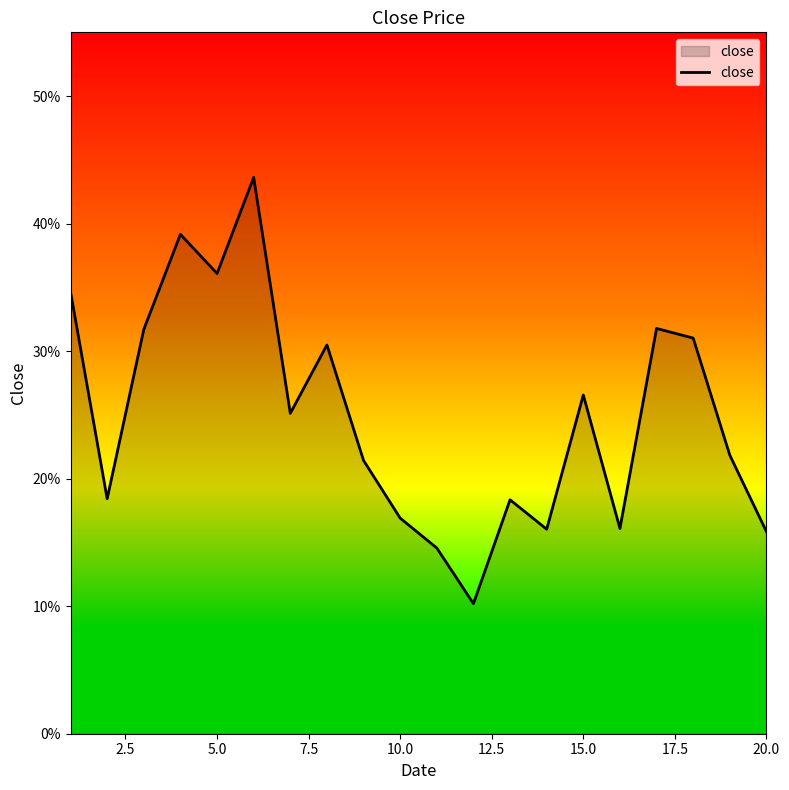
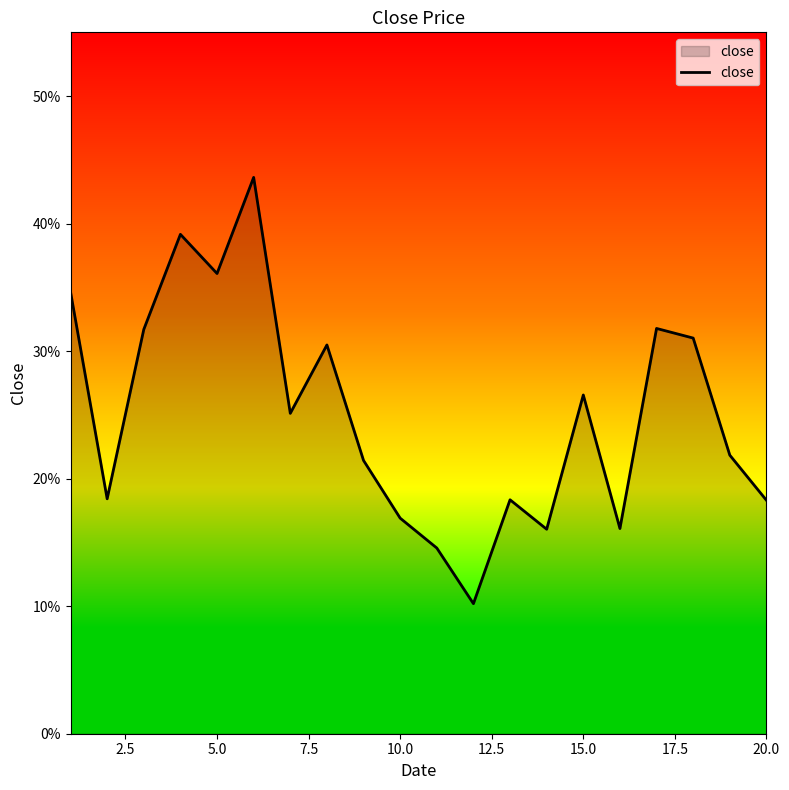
  {
    "5.0": "36.1%",
    "10.0": "16.9%",
    "15.0": "26.6%",
-   "20.0": "15.8%"
+   "20.0": "18.3%"
  }
